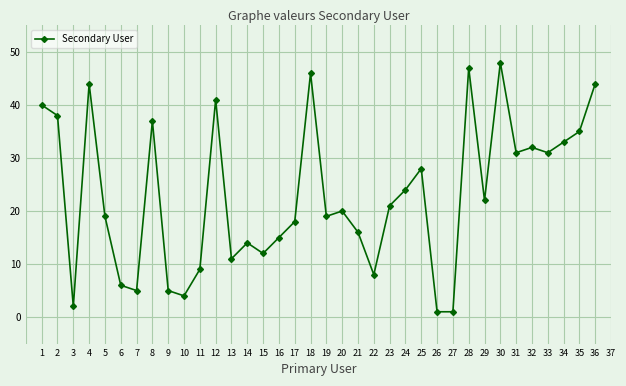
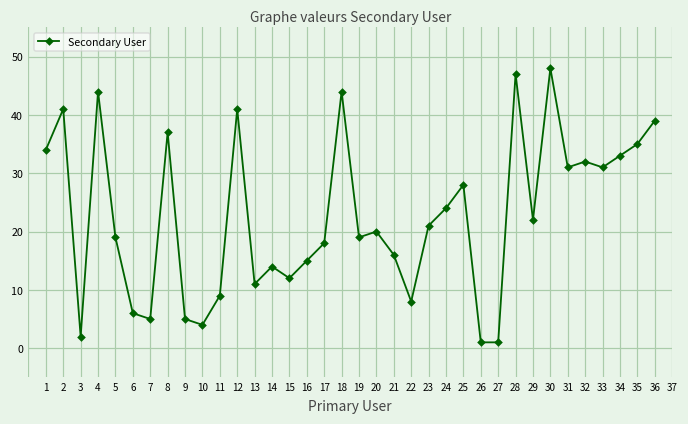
  {
-   "1": 40,
-   "2": 38,
+   "1": 34,
+   "2": 41,
    "3": 2,
    "4": 44,
    "5": 19,
    "6": 6,
    "7": 5,
    "8": 37,
    "9": 5,
    "10": 4,
    "11": 9,
    "12": 41,
    "13": 11,
    "14": 14,
    "15": 12,
    "16": 15,
    "17": 18,
-   "18": 46,
+   "18": 44,
    "19": 19,
    "20": 20,
    "21": 16,
    "22": 8,
    "23": 21,
    "24": 24,
    "25": 28,
    "26": 1,
    "27": 1,
    "28": 47,
    "29": 22,
    "30": 48,
    "31": 31,
    "32": 32,
    "33": 31,
    "34": 33,
    "35": 35,
-   "36": 44
+   "36": 39
  }
